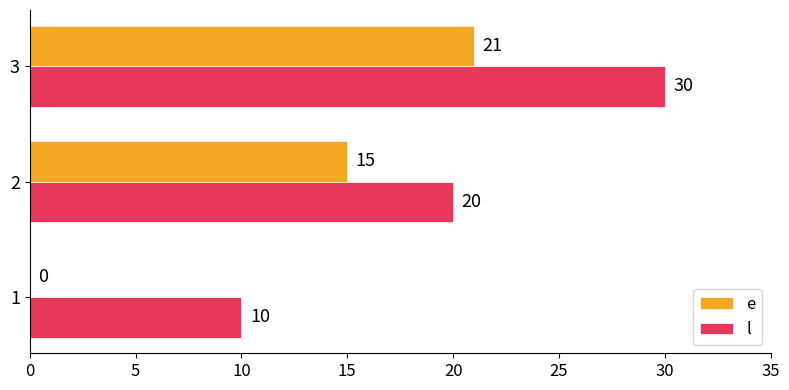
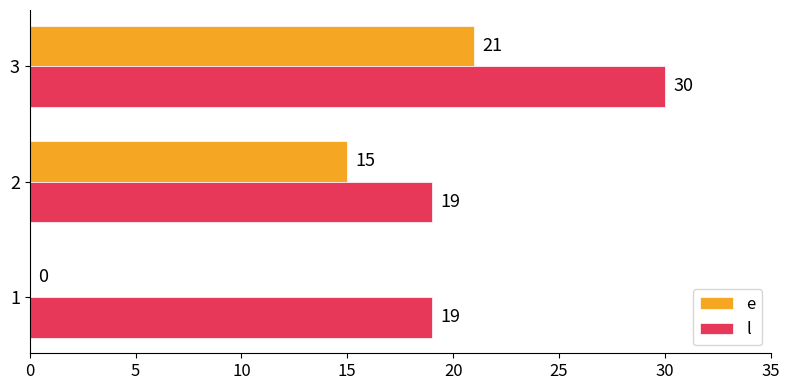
  {
    "e": {
      "3": 21,
      "2": 15,
      "1": 0
    },
    "l": {
      "3": 30,
-     "2": 20,
-     "1": 10
+     "2": 19,
+     "1": 19
    }
  }
